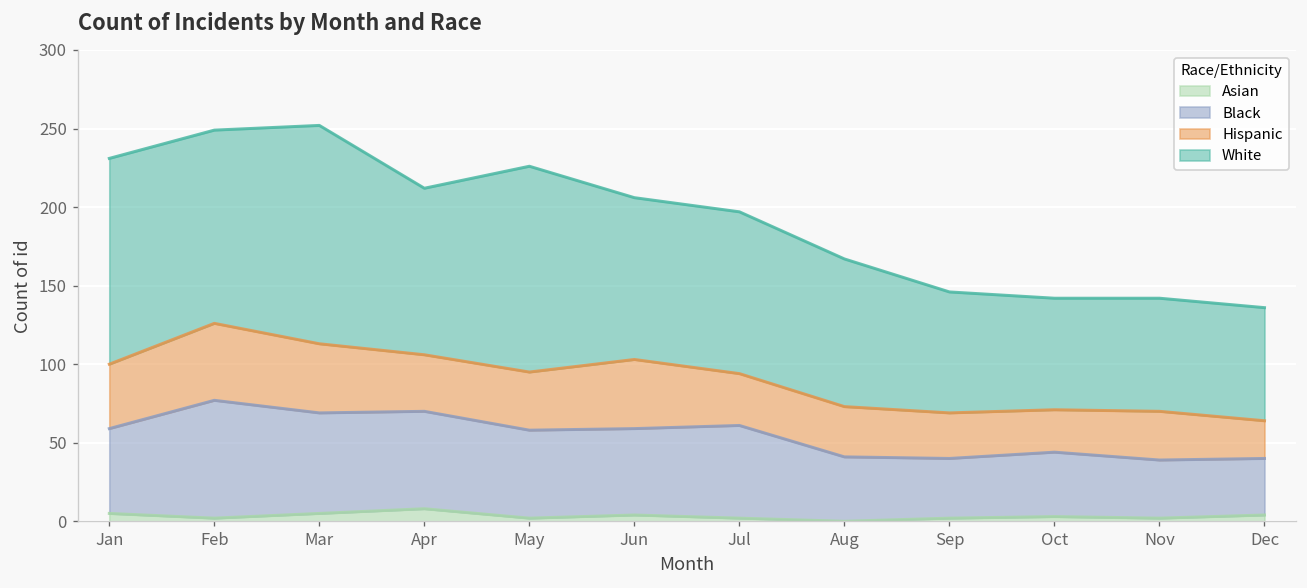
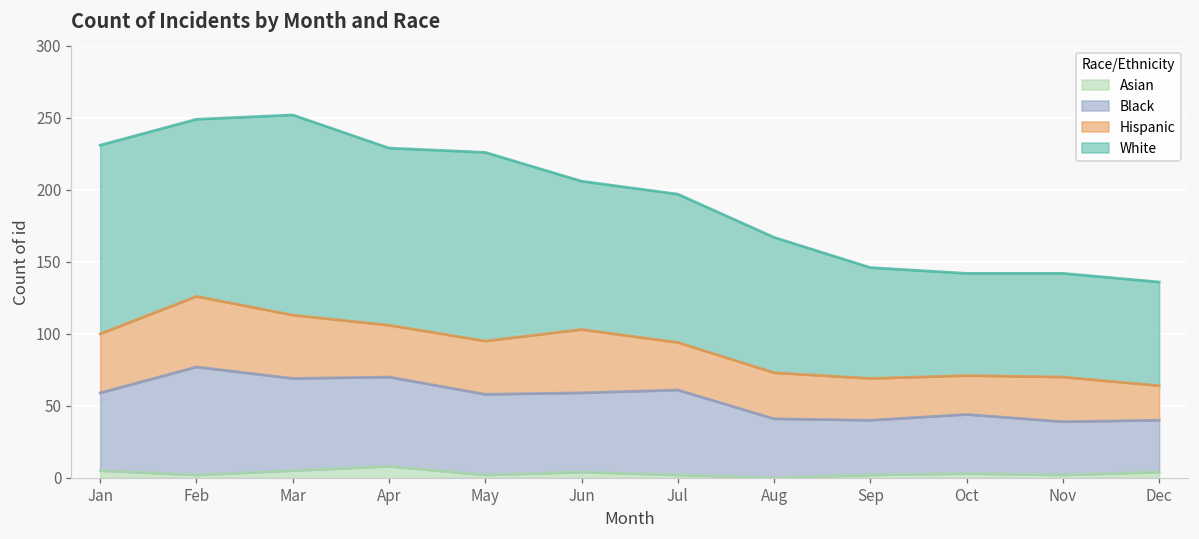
  {
    "Hispanic": {
      "Jan": 41,
      "Feb": 49,
      "Mar": 44,
      "Apr": 36,
      "May": 37,
      "Jun": 44,
      "Jul": 33,
      "Aug": 32,
      "Sep": 29,
      "Oct": 27,
      "Nov": 31,
      "Dec": 24
    },
    "White": {
      "Jan": 131,
      "Feb": 123,
      "Mar": 139,
-     "Apr": 106,
+     "Apr": 123,
      "May": 131,
      "Jun": 103,
      "Jul": 103,
      "Aug": 94,
      "Sep": 77,
      "Oct": 71,
      "Nov": 72,
      "Dec": 72
    }
  }
